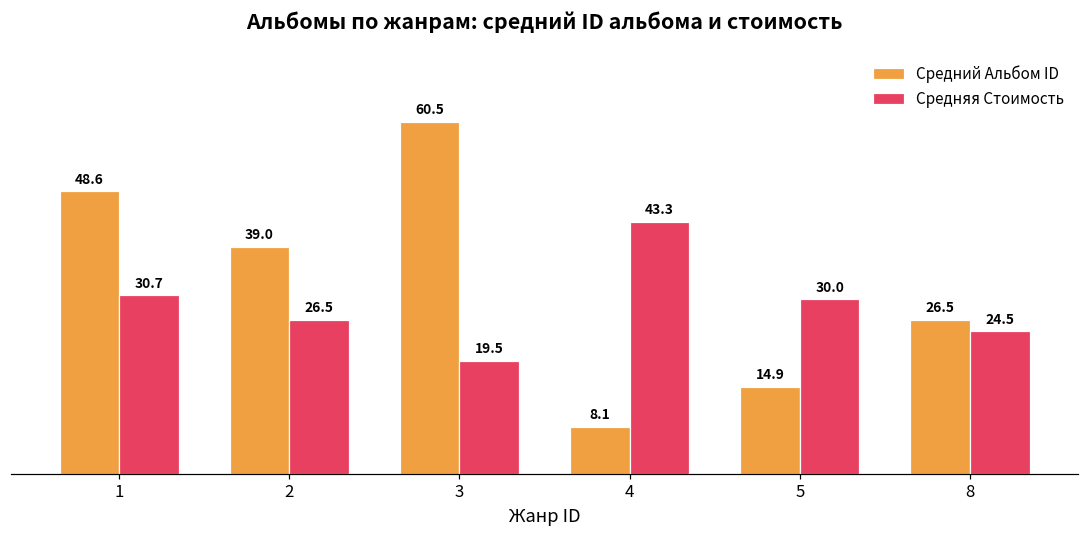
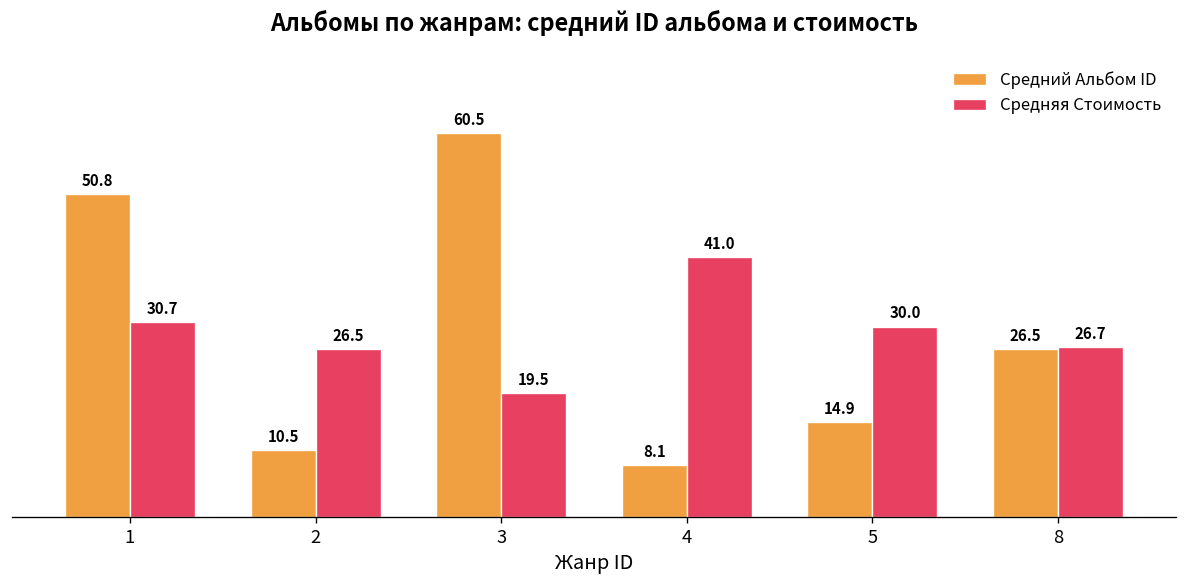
  {
    "Средний Альбом ID": {
-     "1": 48.6,
-     "2": 39.0,
+     "1": 50.8,
+     "2": 10.5,
      "3": 60.5,
      "4": 8.1,
      "5": 14.9,
      "8": 26.5
    },
    "Средняя Стоимость": {
      "1": 30.7,
      "2": 26.5,
      "3": 19.5,
-     "4": 43.3,
+     "4": 41.0,
      "5": 30.0,
-     "8": 24.5
+     "8": 26.7
    }
  }
